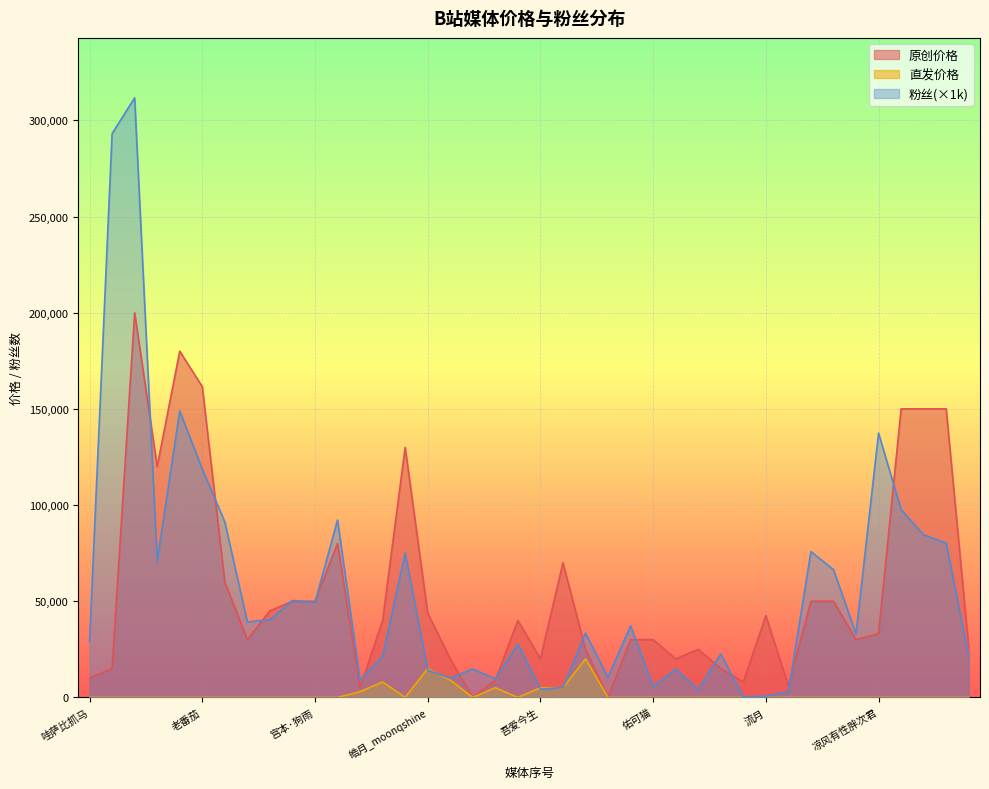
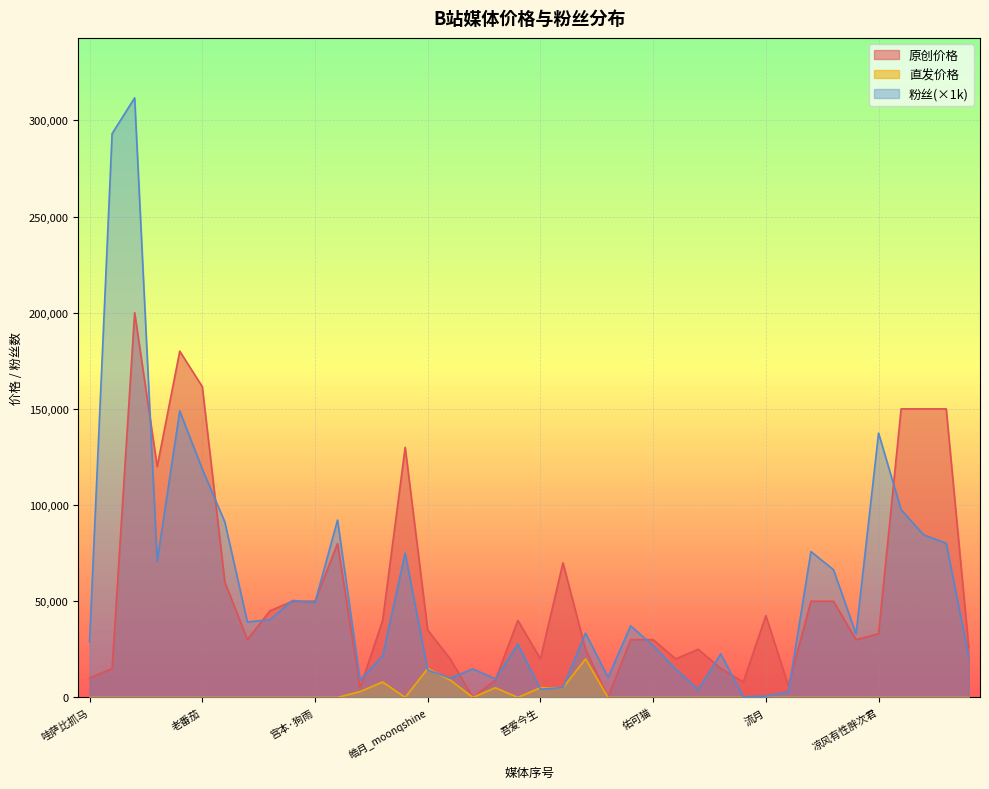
  {
    "原创价格": {
      "哇萨比抓马": "10,000",
      "老番茄": "162,000",
-     "皓月_moonqshine": "44,000",
+     "皓月_moonqshine": "35,000",
      "吾爱今生": "20,000",
      "佑可猫": "30,000",
      "流月": "43,000",
      "凉风有性胖次君": "33,000"
    },
    "直发价格": {
      "哇萨比抓马": "0",
      "老番茄": "0",
      "宫本·狗雨": "0",
      "佑可猫": "0",
      "凉风有性胖次君": "0"
    },
    "粉丝(×1k)": {
      "哇萨比抓马": "29,000",
      "老番茄": "119,000",
-     "佑可猫": "6,000",
+     "佑可猫": "27,000",
      "凉风有性胖次君": "137,000"
    }
  }
